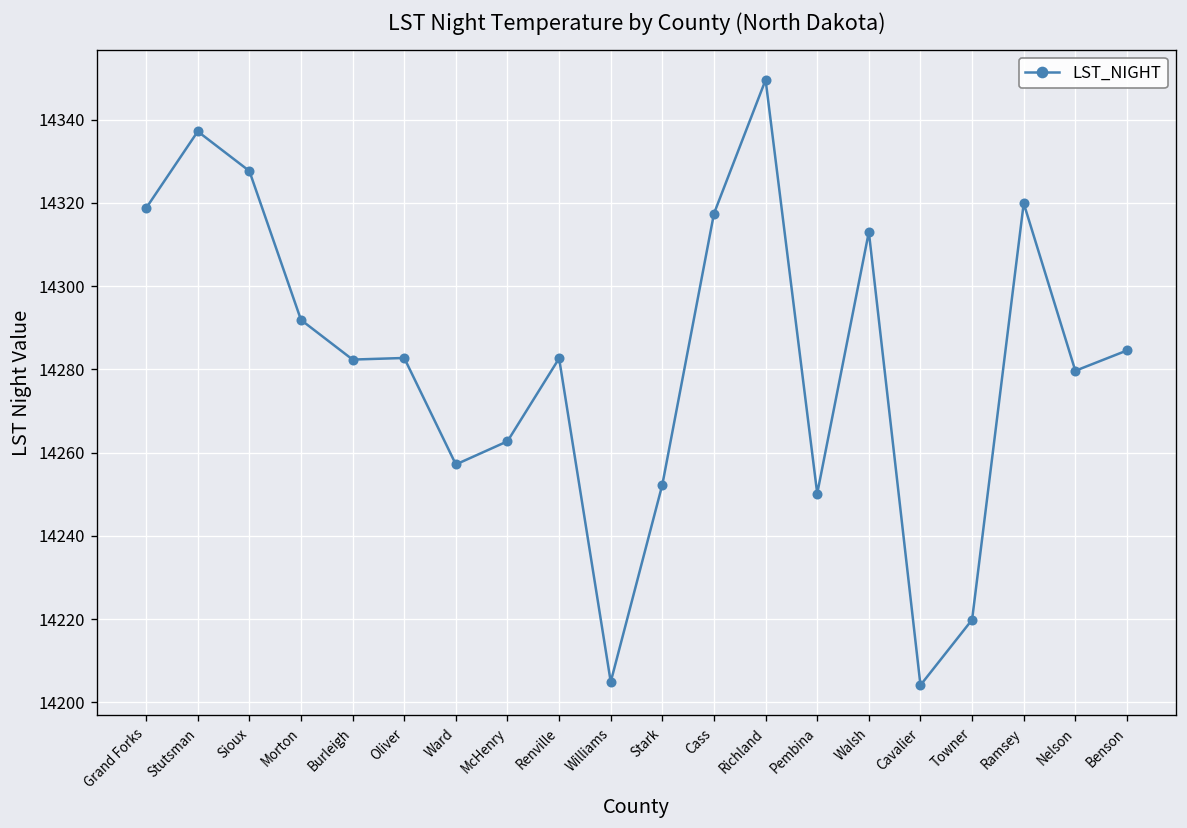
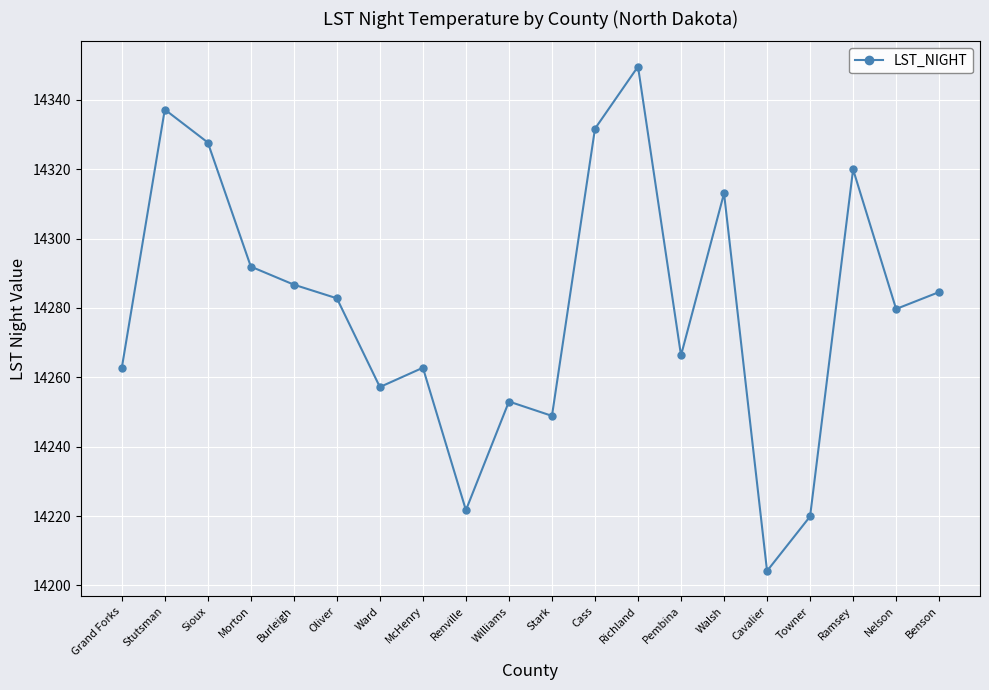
  {
-   "Grand Forks": 14319,
+   "Grand Forks": 14263,
    "Stutsman": 14337,
    "Sioux": 14328,
    "Morton": 14292,
-   "Burleigh": 14282,
+   "Burleigh": 14287,
    "Oliver": 14283,
    "Ward": 14257,
    "McHenry": 14263,
-   "Renville": 14283,
-   "Williams": 14205,
-   "Stark": 14252,
-   "Cass": 14317,
+   "Renville": 14222,
+   "Williams": 14253,
+   "Stark": 14249,
+   "Cass": 14332,
    "Richland": 14350,
-   "Pembina": 14250,
+   "Pembina": 14266,
    "Walsh": 14313,
    "Cavalier": 14204,
    "Towner": 14220,
    "Ramsey": 14320,
    "Nelson": 14280,
    "Benson": 14285
  }
